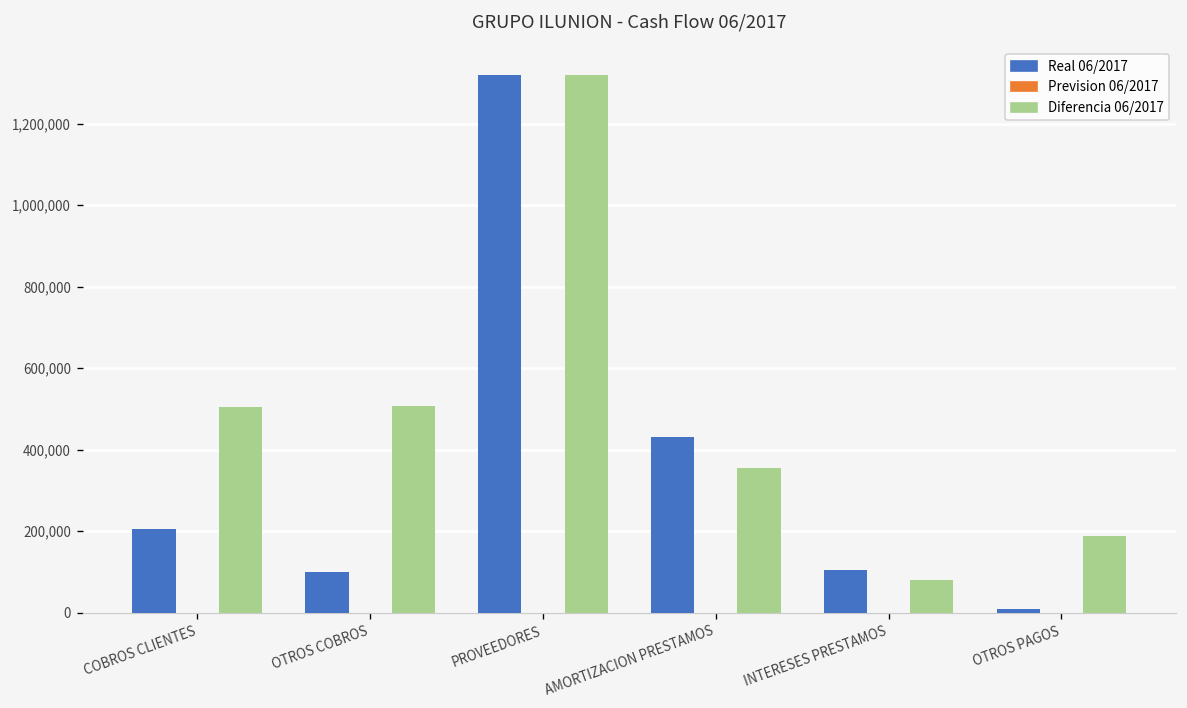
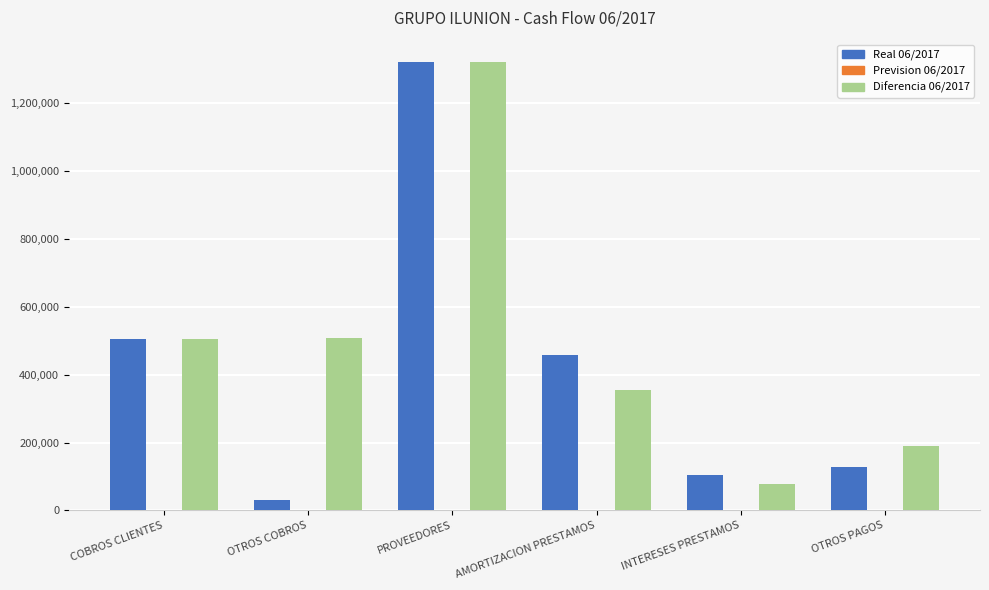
  {
    "Real 06/2017": {
-     "COBROS CLIENTES": "210,000",
-     "OTROS COBROS": "100,000",
+     "COBROS CLIENTES": "510,000",
+     "OTROS COBROS": "30,000",
      "PROVEEDORES": "1,320,000",
-     "AMORTIZACION PRESTAMOS": "430,000",
+     "AMORTIZACION PRESTAMOS": "460,000",
      "INTERESES PRESTAMOS": "100,000",
-     "OTROS PAGOS": "10,000"
+     "OTROS PAGOS": "130,000"
    },
    "Prevision 06/2017": {
      "COBROS CLIENTES": "0",
      "OTROS COBROS": "0",
      "PROVEEDORES": "0",
      "AMORTIZACION PRESTAMOS": "0",
      "INTERESES PRESTAMOS": "0",
      "OTROS PAGOS": "0"
    },
    "Diferencia 06/2017": {
      "COBROS CLIENTES": "510,000",
      "OTROS COBROS": "510,000",
      "PROVEEDORES": "1,320,000",
      "AMORTIZACION PRESTAMOS": "350,000",
      "INTERESES PRESTAMOS": "80,000",
      "OTROS PAGOS": "190,000"
    }
  }
